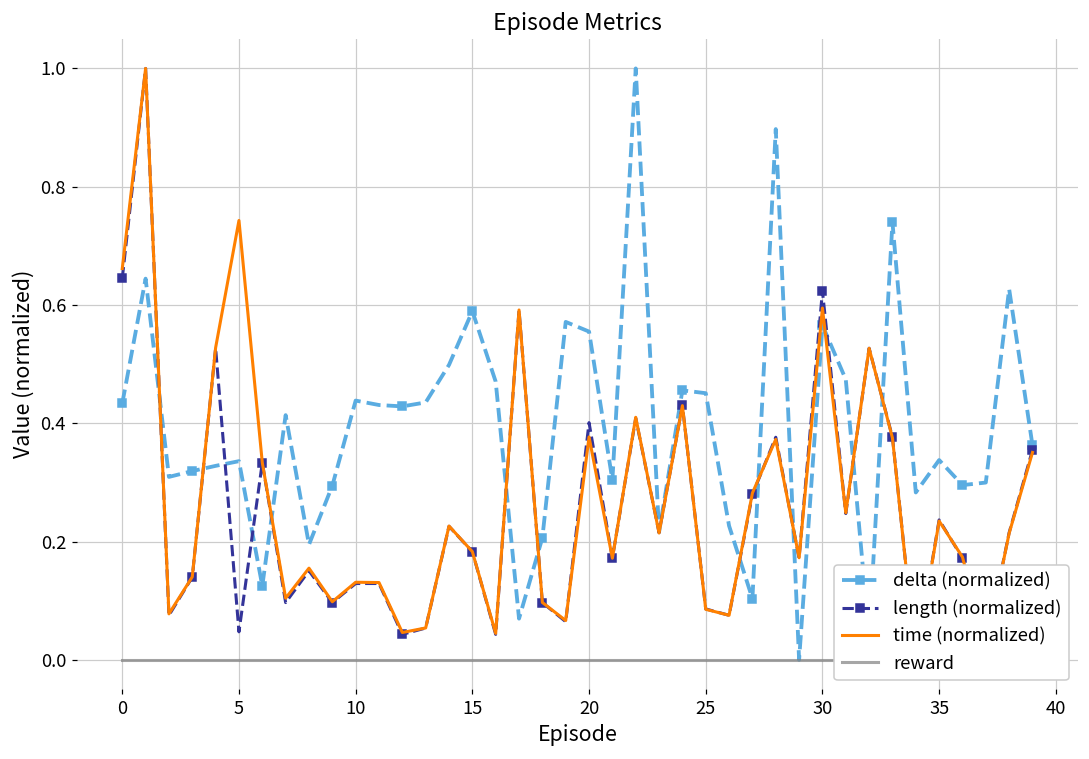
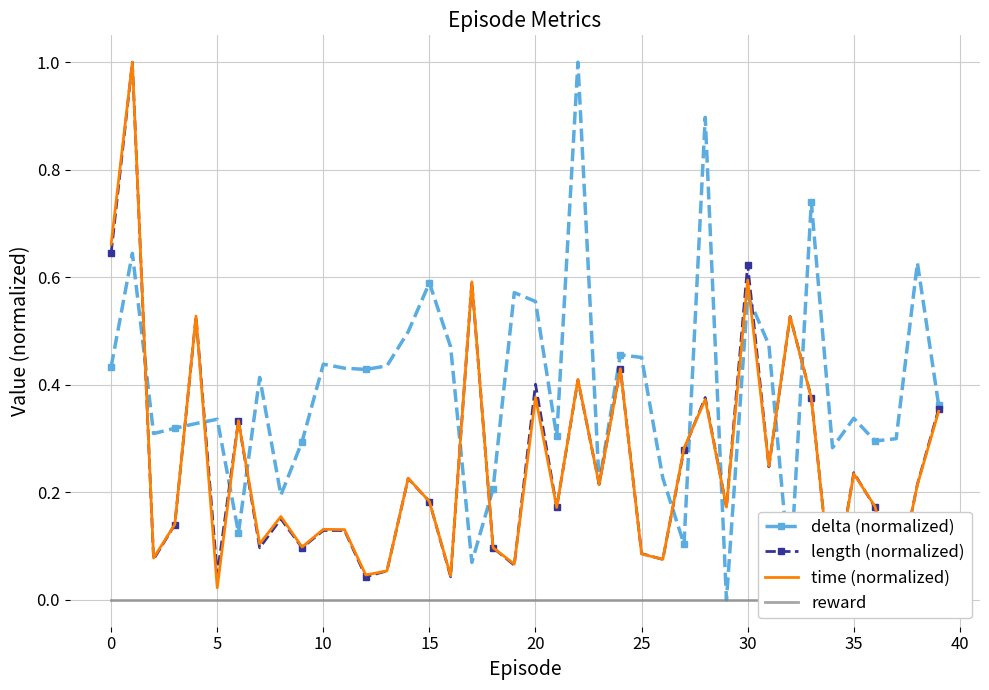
  {
    "delta (normalized)": {
      "0": 0.43,
      "5": 0.34,
      "10": 0.44,
      "15": 0.59,
      "20": 0.56,
      "25": 0.45,
      "30": 0.57,
      "35": 0.34
    },
    "length (normalized)": {
      "0": 0.65,
      "5": 0.05,
      "20": 0.40,
      "30": 0.62
    },
    "time (normalized)": {
      "0": 0.66,
-     "5": 0.74,
+     "5": 0.02,
      "20": 0.38,
      "30": 0.59
    },
    "reward": {
      "0": 0.00,
      "5": 0.00,
      "10": 0.00,
      "15": 0.00,
      "20": 0.00,
      "25": 0.00,
      "30": 0.00
    }
  }
